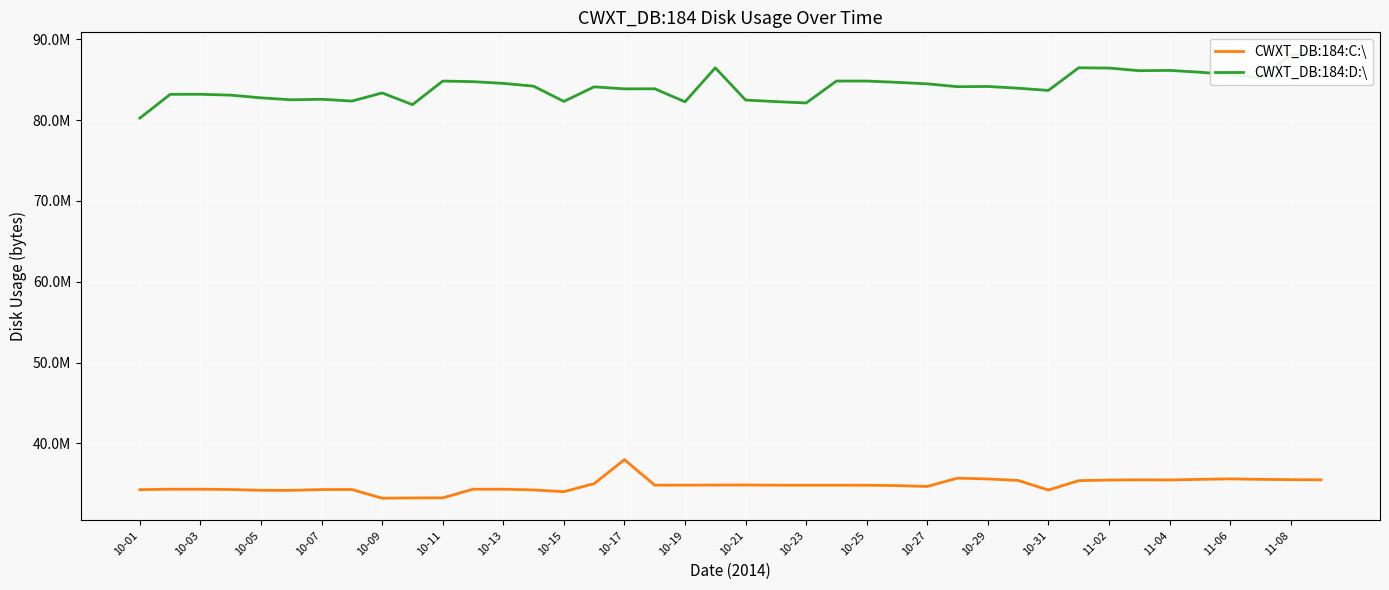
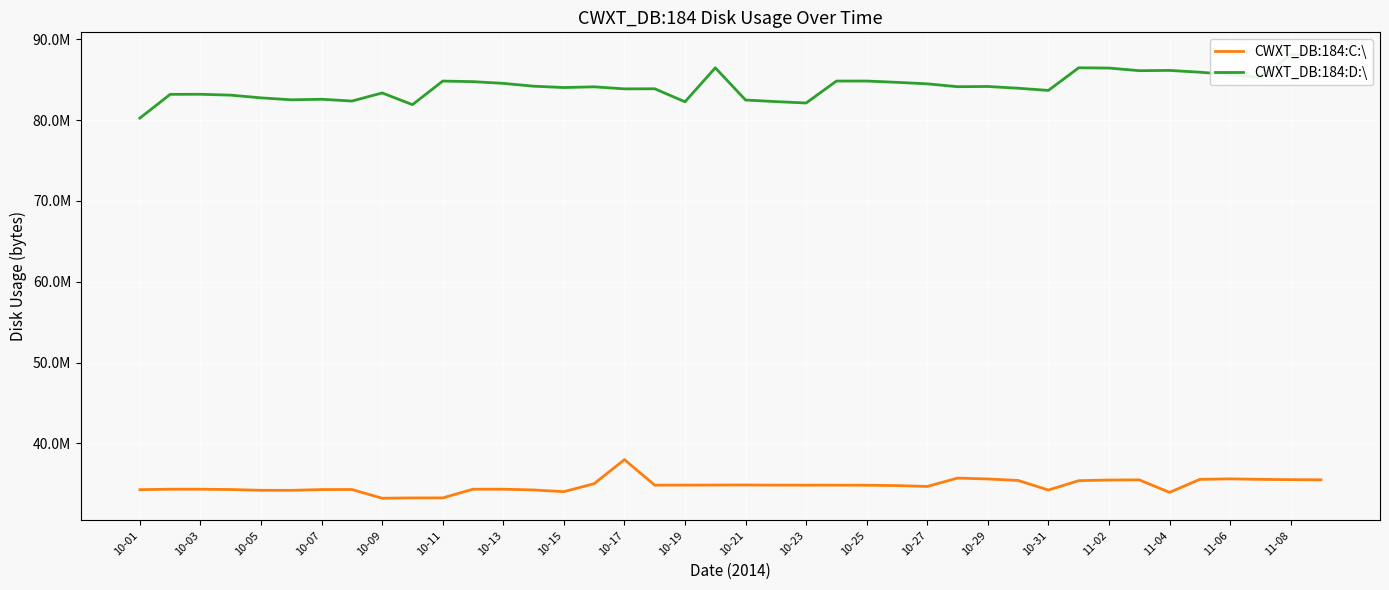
  {
    "CWXT_DB:184:C:\\": {
      "10-01": 34000000,
      "10-03": 34000000,
      "10-05": 34000000,
      "10-07": 34000000,
      "10-09": 33000000,
      "10-11": 33000000,
      "10-13": 34000000,
      "10-15": 34000000,
      "10-17": 38000000,
      "10-19": 35000000,
      "10-21": 35000000,
      "10-23": 35000000,
      "10-25": 35000000,
      "10-27": 35000000,
      "10-29": 36000000,
      "10-31": 34000000,
      "11-02": 35000000,
-     "11-04": 35000000,
+     "11-04": 34000000,
      "11-06": 36000000,
      "11-08": 36000000
    },
    "CWXT_DB:184:D:\\": {
      "10-01": 80000000,
      "10-03": 83000000,
      "10-05": 83000000,
      "10-07": 83000000,
      "10-09": 83000000,
      "10-11": 85000000,
      "10-13": 85000000,
-     "10-15": 82000000,
+     "10-15": 84000000,
      "10-17": 84000000,
      "10-19": 82000000,
      "10-21": 82000000,
      "10-23": 82000000,
      "10-25": 85000000,
      "10-27": 85000000,
      "10-29": 84000000,
      "10-31": 84000000,
      "11-02": 86000000,
      "11-04": 86000000
    }
  }
